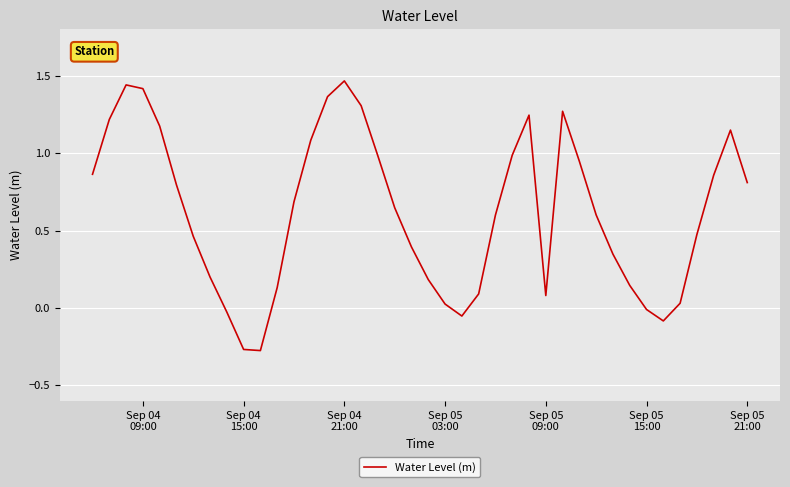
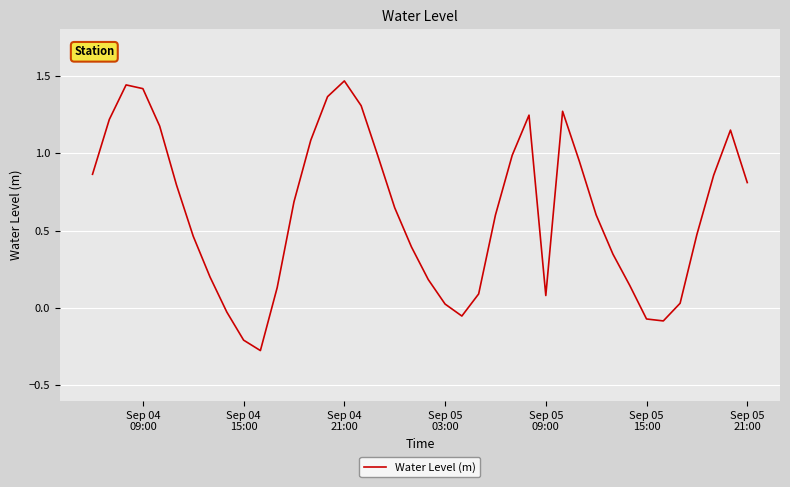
  {
    "Sep 04 09:00": 1.42,
-   "Sep 04 15:00": -0.27,
+   "Sep 04 15:00": -0.21,
    "Sep 04 21:00": 1.47,
    "Sep 05 03:00": 0.03,
    "Sep 05 09:00": 0.08,
-   "Sep 05 15:00": -0.01,
+   "Sep 05 15:00": -0.07,
    "Sep 05 21:00": 0.81
  }
